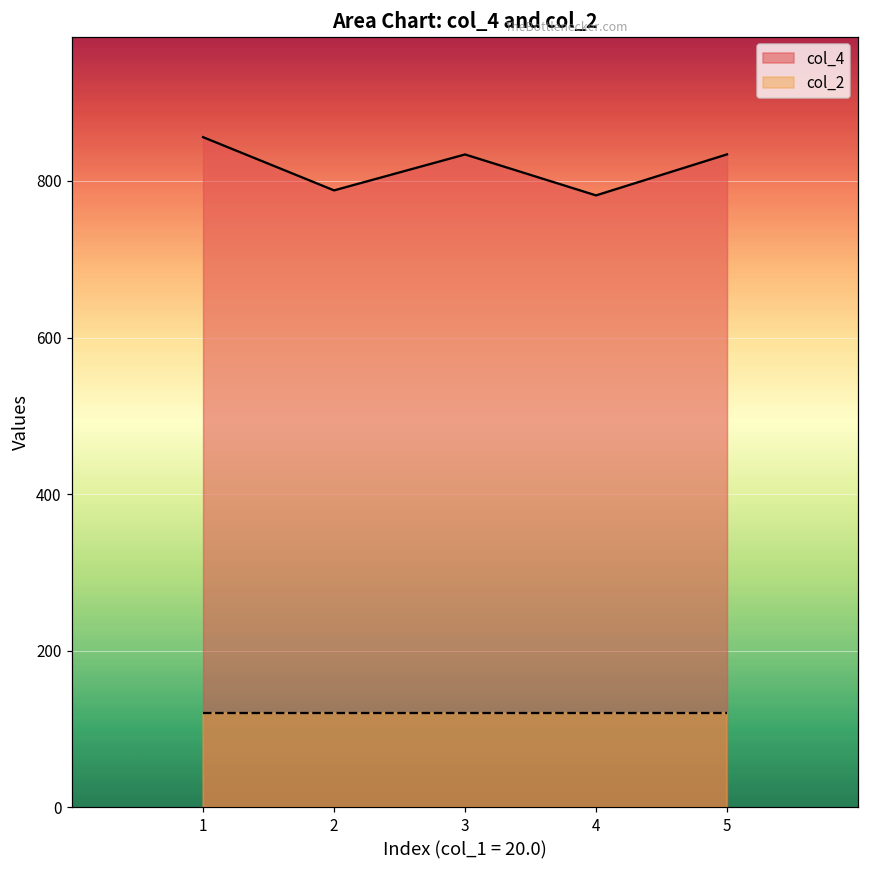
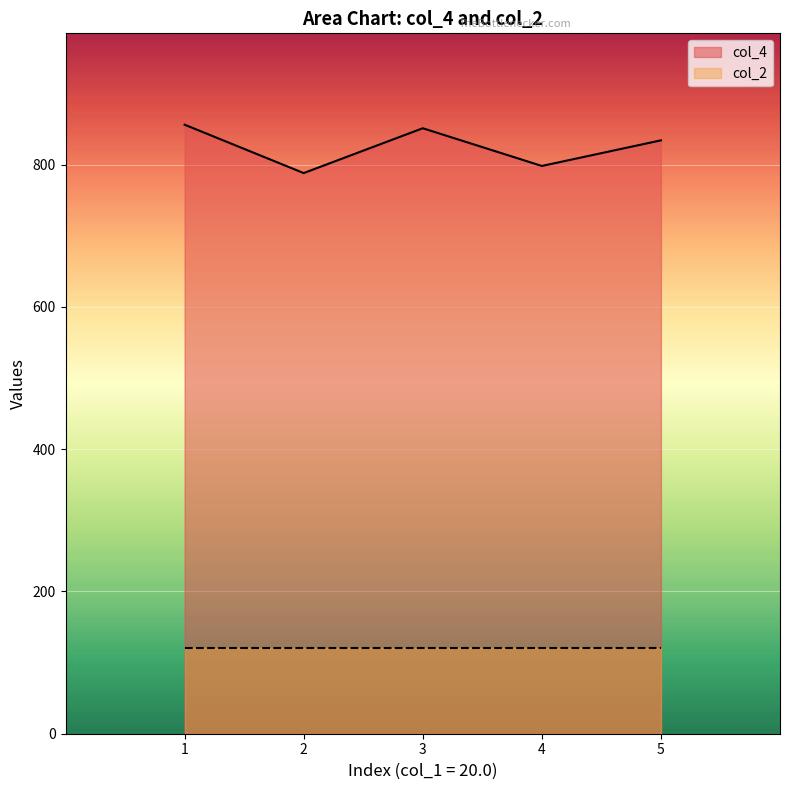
  {
    "col_4": {
      "1": 860,
      "2": 790,
-     "3": 830,
-     "4": 780,
+     "3": 850,
+     "4": 800,
      "5": 830
    },
    "col_2": {
      "1": 120,
      "2": 120,
      "3": 120,
      "4": 120,
      "5": 120
    }
  }
